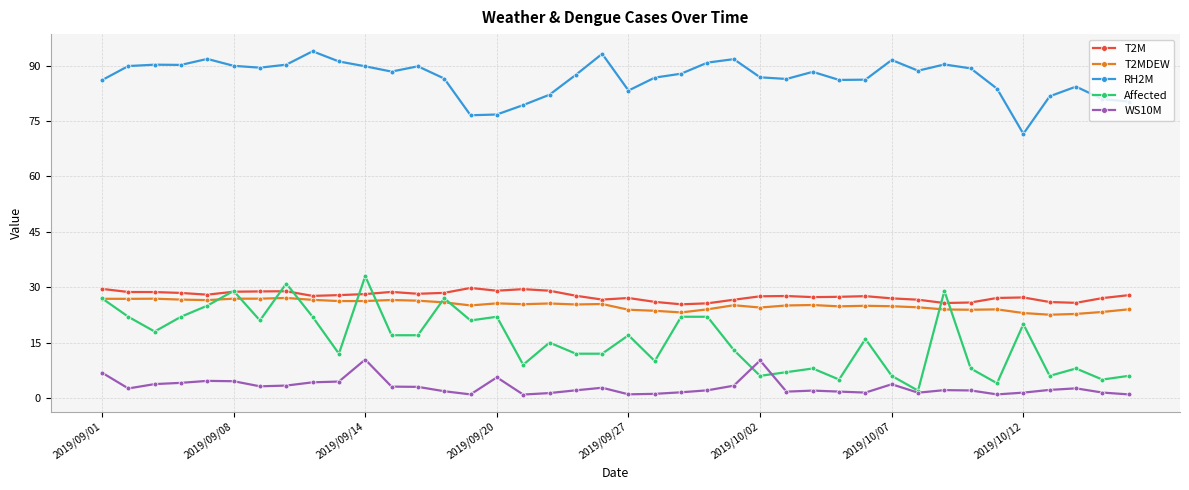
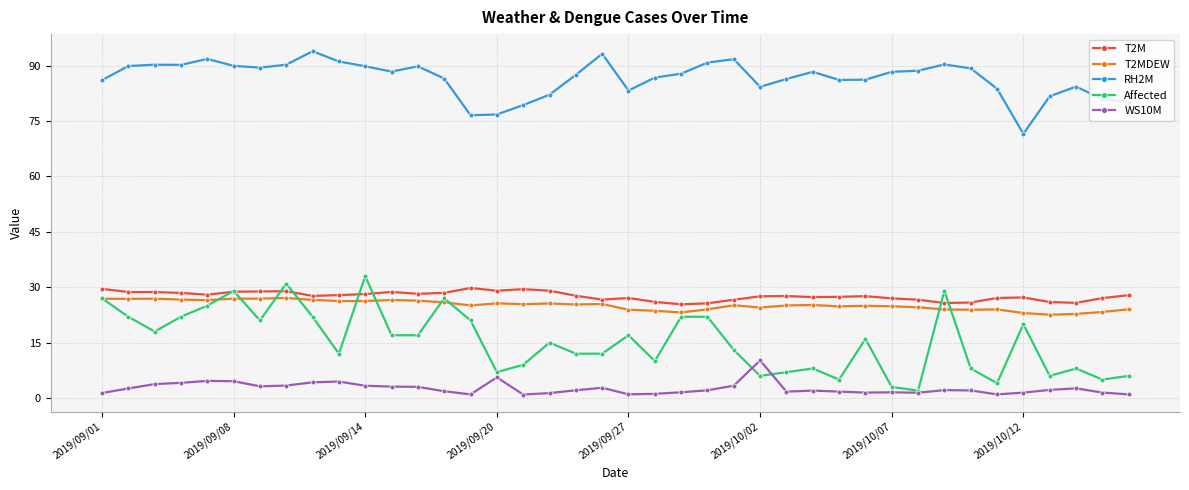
  {
    "RH2M": {
      "2019/09/01": 86,
      "2019/09/08": 90,
      "2019/09/14": 90,
      "2019/09/20": 77,
      "2019/09/27": 83,
-     "2019/10/02": 87,
-     "2019/10/07": 92,
+     "2019/10/02": 84,
+     "2019/10/07": 88,
      "2019/10/12": 72
    },
    "Affected": {
      "2019/09/14": 33,
-     "2019/09/20": 22,
+     "2019/09/20": 7,
      "2019/09/27": 17,
      "2019/10/02": 6,
-     "2019/10/07": 6,
+     "2019/10/07": 3,
      "2019/10/12": 20
    },
    "WS10M": {
-     "2019/09/01": 7,
+     "2019/09/01": 1,
      "2019/09/08": 5,
-     "2019/09/14": 10,
+     "2019/09/14": 3,
      "2019/09/20": 6,
      "2019/09/27": 1,
      "2019/10/02": 10,
-     "2019/10/07": 4,
+     "2019/10/07": 2,
      "2019/10/12": 1
    }
  }
